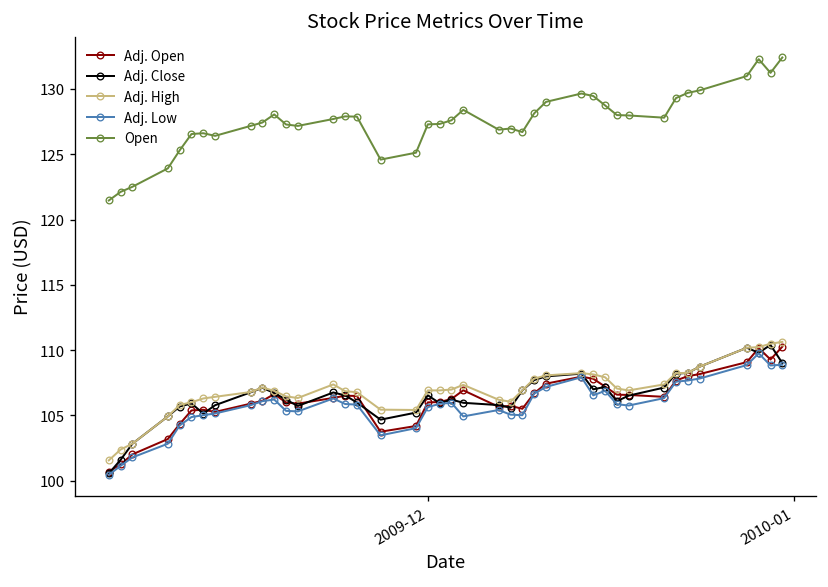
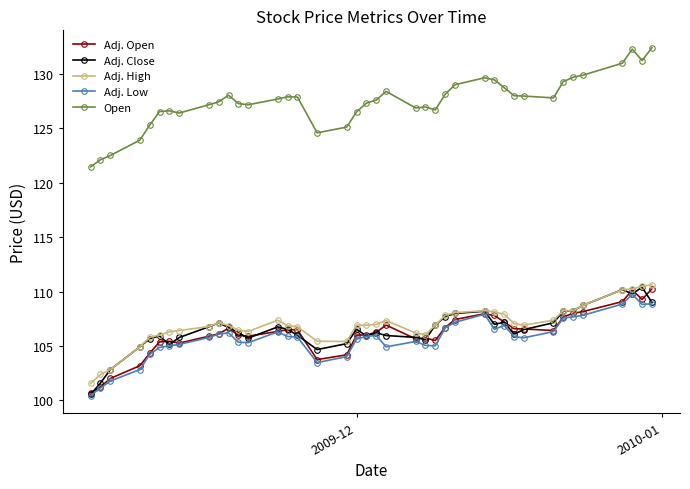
  {
    "Adj. Open": {
      "2009-12": 106.0
    },
    "Adj. Close": {
      "2009-12": 106.5
    },
    "Adj. High": {
      "2009-12": 106.9
    },
    "Adj. Low": {
      "2009-12": 105.6
    },
    "Open": {
-     "2009-12": 127.3
+     "2009-12": 126.5
    }
  }
